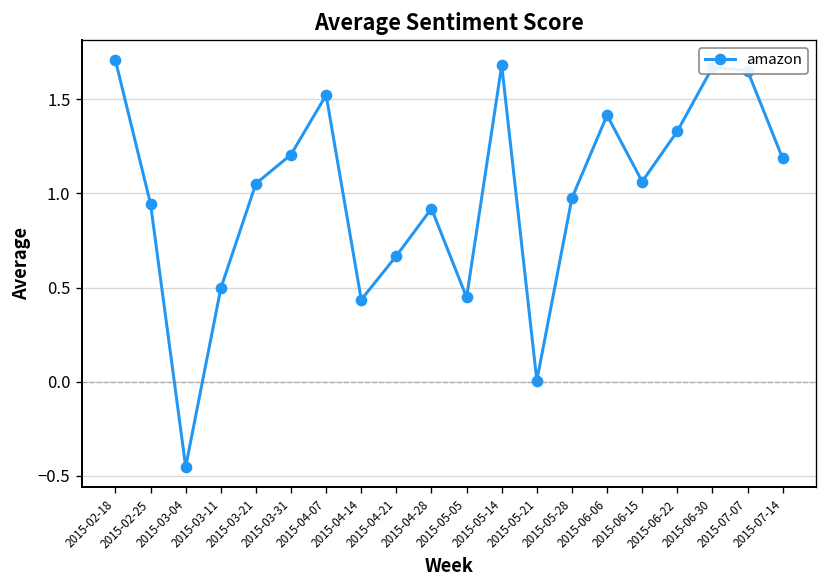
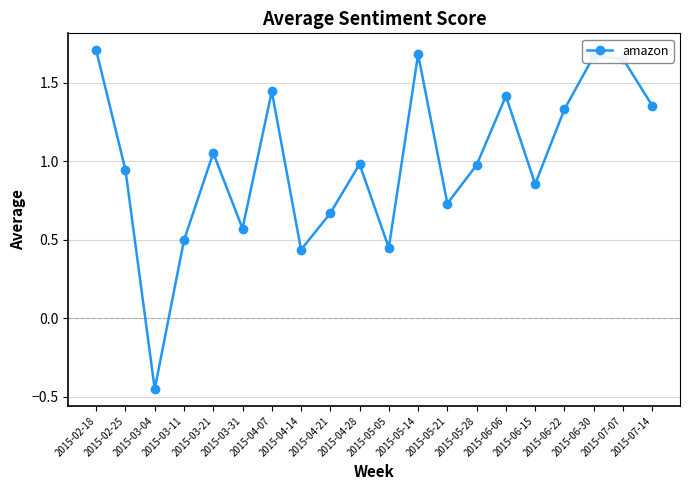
  {
    "2015-02-18": 1.71,
    "2015-02-25": 0.94,
    "2015-03-04": -0.45,
    "2015-03-11": 0.50,
    "2015-03-21": 1.05,
-   "2015-03-31": 1.21,
-   "2015-04-07": 1.52,
+   "2015-03-31": 0.57,
+   "2015-04-07": 1.44,
    "2015-04-14": 0.44,
    "2015-04-21": 0.67,
-   "2015-04-28": 0.92,
+   "2015-04-28": 0.98,
    "2015-05-05": 0.45,
    "2015-05-14": 1.68,
-   "2015-05-21": 0.01,
+   "2015-05-21": 0.73,
    "2015-05-28": 0.98,
    "2015-06-06": 1.41,
-   "2015-06-15": 1.06,
+   "2015-06-15": 0.85,
    "2015-06-22": 1.33,
-   "2015-07-14": 1.19
+   "2015-07-14": 1.35
  }
